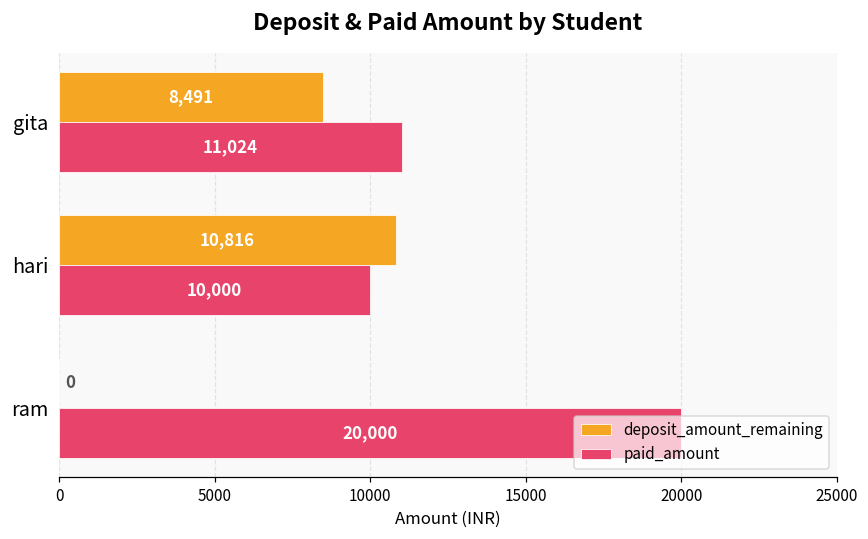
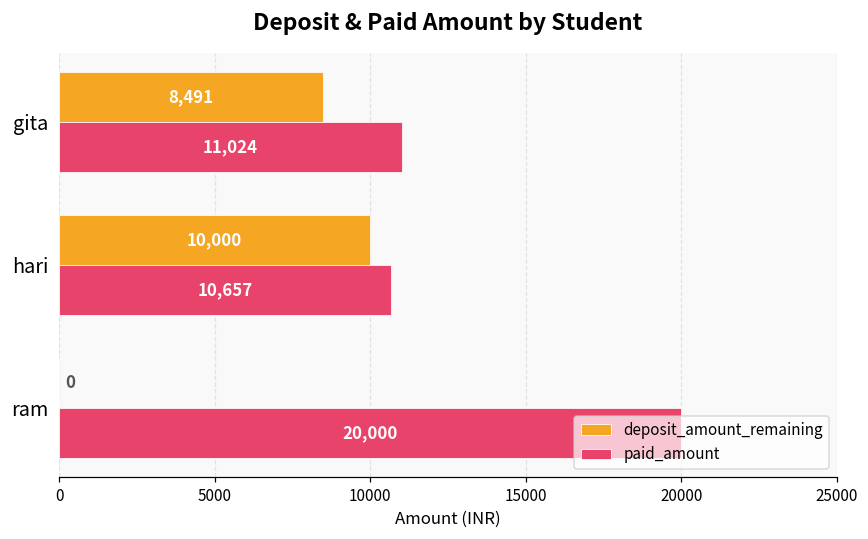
  {
    "deposit_amount_remaining": {
      "gita": "8,491",
-     "hari": "10,816",
+     "hari": "10,000",
      "ram": "0"
    },
    "paid_amount": {
      "gita": "11,024",
-     "hari": "10,000"
+     "hari": "10,657"
    }
  }
